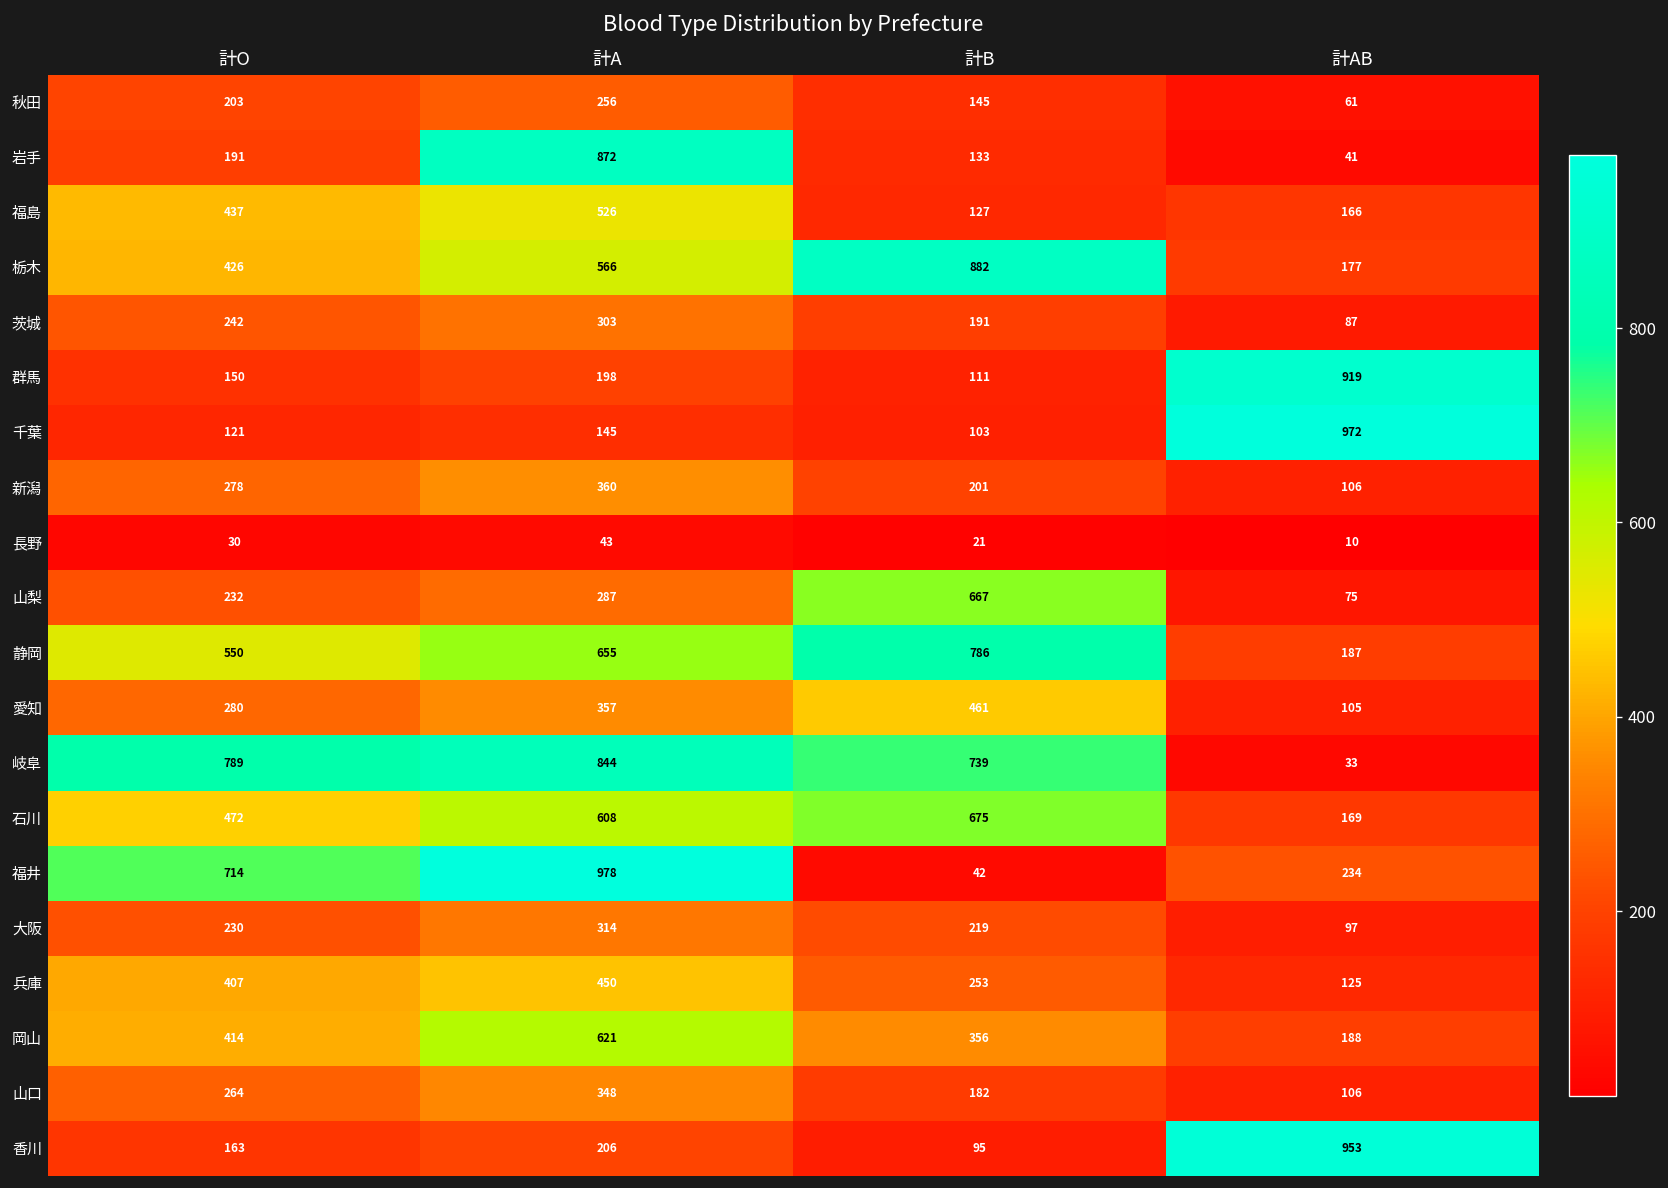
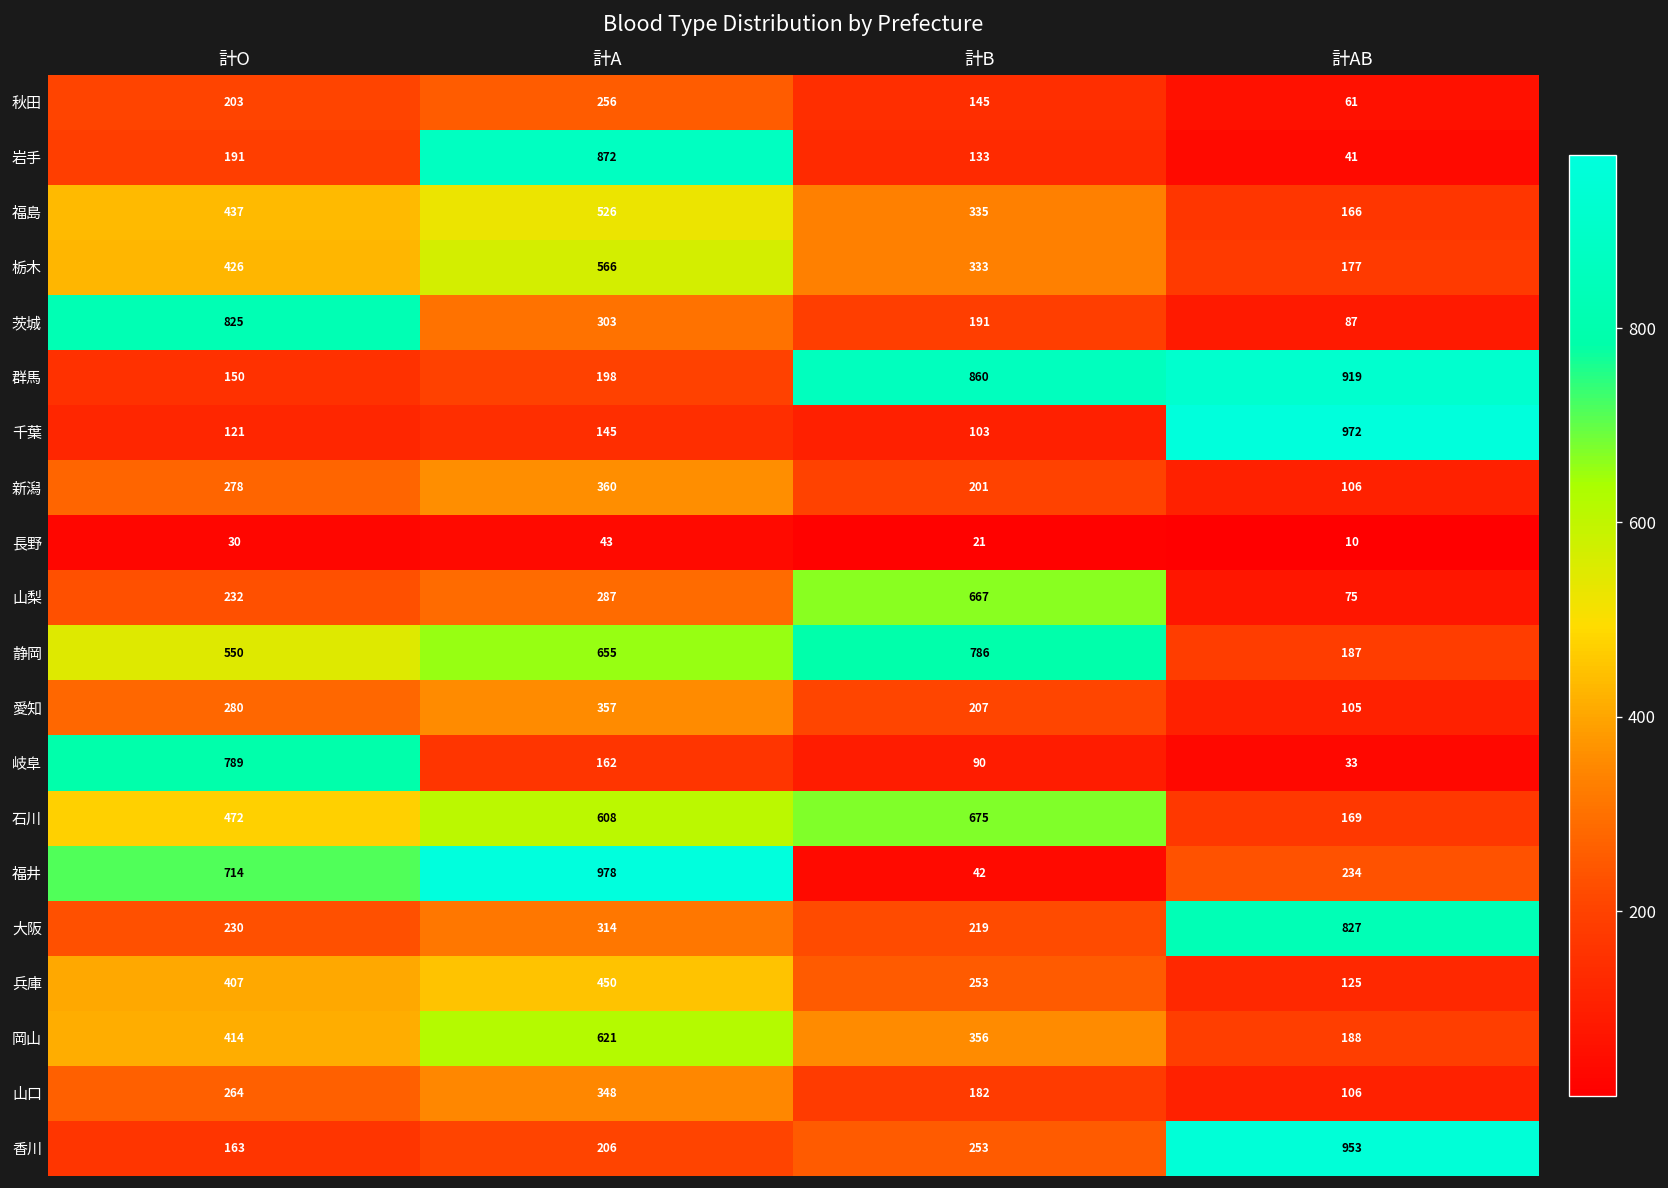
  {
    "秋田": {
      "計O": 203,
      "計A": 256,
      "計B": 145,
      "計AB": 61
    },
    "岩手": {
      "計O": 191,
      "計A": 872,
      "計B": 133,
      "計AB": 41
    },
    "福島": {
      "計O": 437,
      "計A": 526,
-     "計B": 127,
+     "計B": 335,
      "計AB": 166
    },
    "栃木": {
      "計O": 426,
      "計A": 566,
-     "計B": 882,
+     "計B": 333,
      "計AB": 177
    },
    "茨城": {
-     "計O": 242,
+     "計O": 825,
      "計A": 303,
      "計B": 191,
      "計AB": 87
    },
    "群馬": {
      "計O": 150,
      "計A": 198,
-     "計B": 111,
+     "計B": 860,
      "計AB": 919
    },
    "千葉": {
      "計O": 121,
      "計A": 145,
      "計B": 103,
      "計AB": 972
    },
    "新潟": {
      "計O": 278,
      "計A": 360,
      "計B": 201,
      "計AB": 106
    },
    "長野": {
      "計O": 30,
      "計A": 43,
      "計B": 21,
      "計AB": 10
    },
    "山梨": {
      "計O": 232,
      "計A": 287,
      "計B": 667,
      "計AB": 75
    },
    "静岡": {
      "計O": 550,
      "計A": 655,
      "計B": 786,
      "計AB": 187
    },
    "愛知": {
      "計O": 280,
      "計A": 357,
-     "計B": 461,
+     "計B": 207,
      "計AB": 105
    },
    "岐阜": {
      "計O": 789,
-     "計A": 844,
-     "計B": 739,
+     "計A": 162,
+     "計B": 90,
      "計AB": 33
    },
    "石川": {
      "計O": 472,
      "計A": 608,
      "計B": 675,
      "計AB": 169
    },
    "福井": {
      "計O": 714,
      "計A": 978,
      "計B": 42,
      "計AB": 234
    },
    "大阪": {
      "計O": 230,
      "計A": 314,
      "計B": 219,
-     "計AB": 97
+     "計AB": 827
    },
    "兵庫": {
      "計O": 407,
      "計A": 450,
      "計B": 253,
      "計AB": 125
    },
    "岡山": {
      "計O": 414,
      "計A": 621,
      "計B": 356,
      "計AB": 188
    },
    "山口": {
      "計O": 264,
      "計A": 348,
      "計B": 182,
      "計AB": 106
    },
    "香川": {
      "計O": 163,
      "計A": 206,
-     "計B": 95,
+     "計B": 253,
      "計AB": 953
    }
  }
